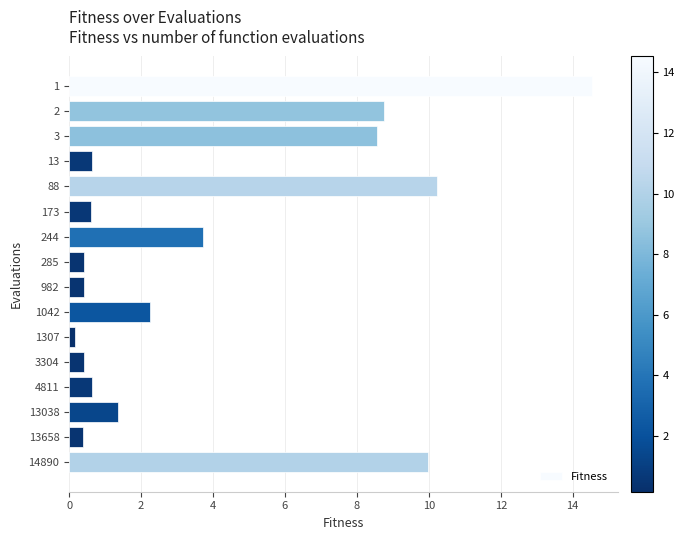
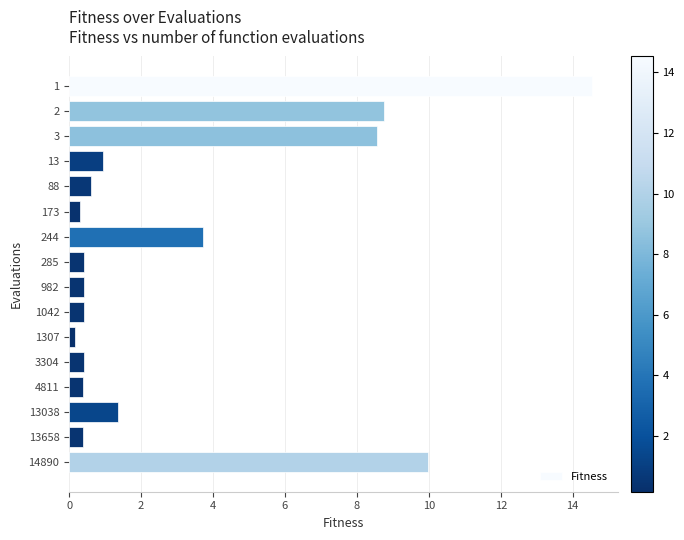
  {
    "1": 14.5,
    "2": 8.7,
    "3": 8.6,
-   "13": 0.6,
-   "88": 10.2,
-   "173": 0.6,
+   "13": 0.9,
+   "88": 0.6,
+   "173": 0.3,
    "244": 3.7,
    "285": 0.4,
    "982": 0.4,
-   "1042": 2.2,
+   "1042": 0.4,
    "1307": 0.2,
    "3304": 0.4,
-   "4811": 0.6,
+   "4811": 0.4,
    "13038": 1.4,
    "13658": 0.4,
    "14890": 10.0
  }
